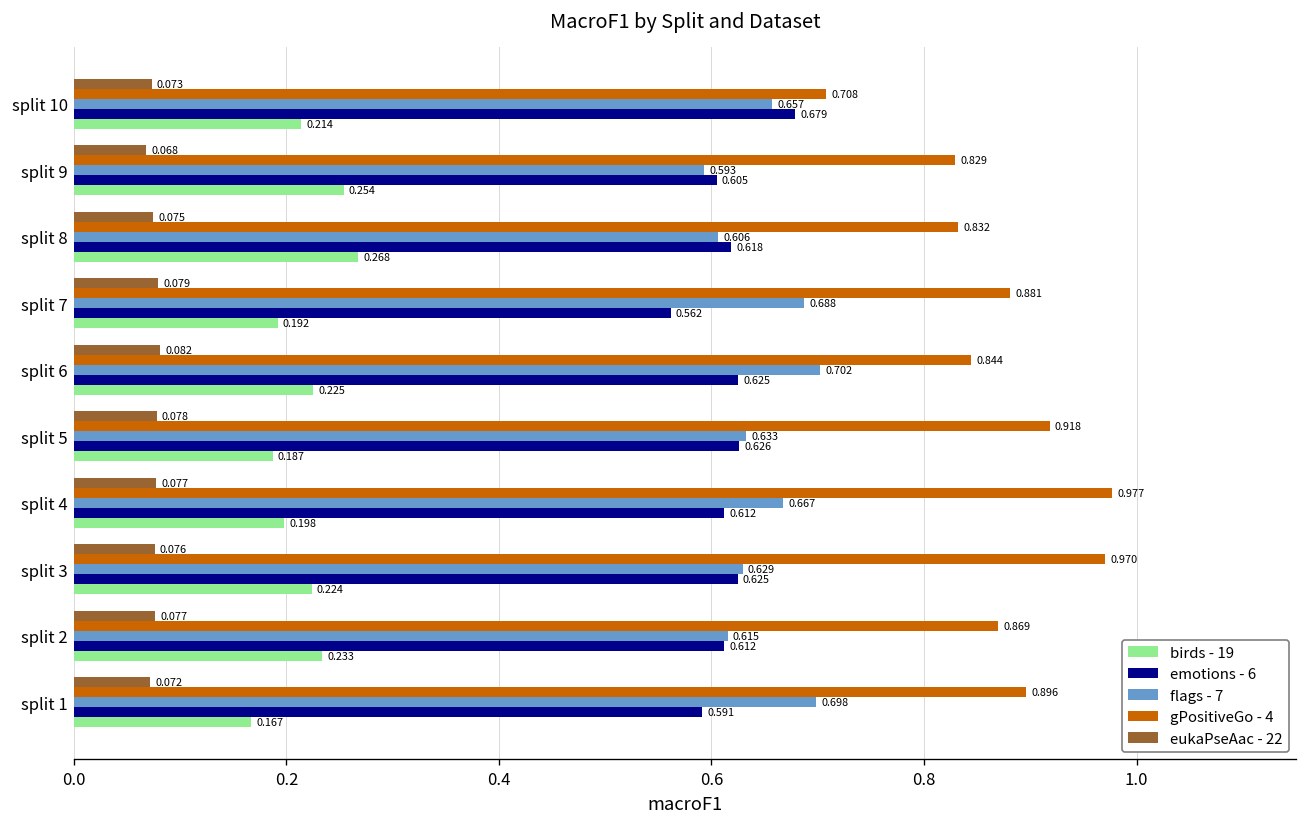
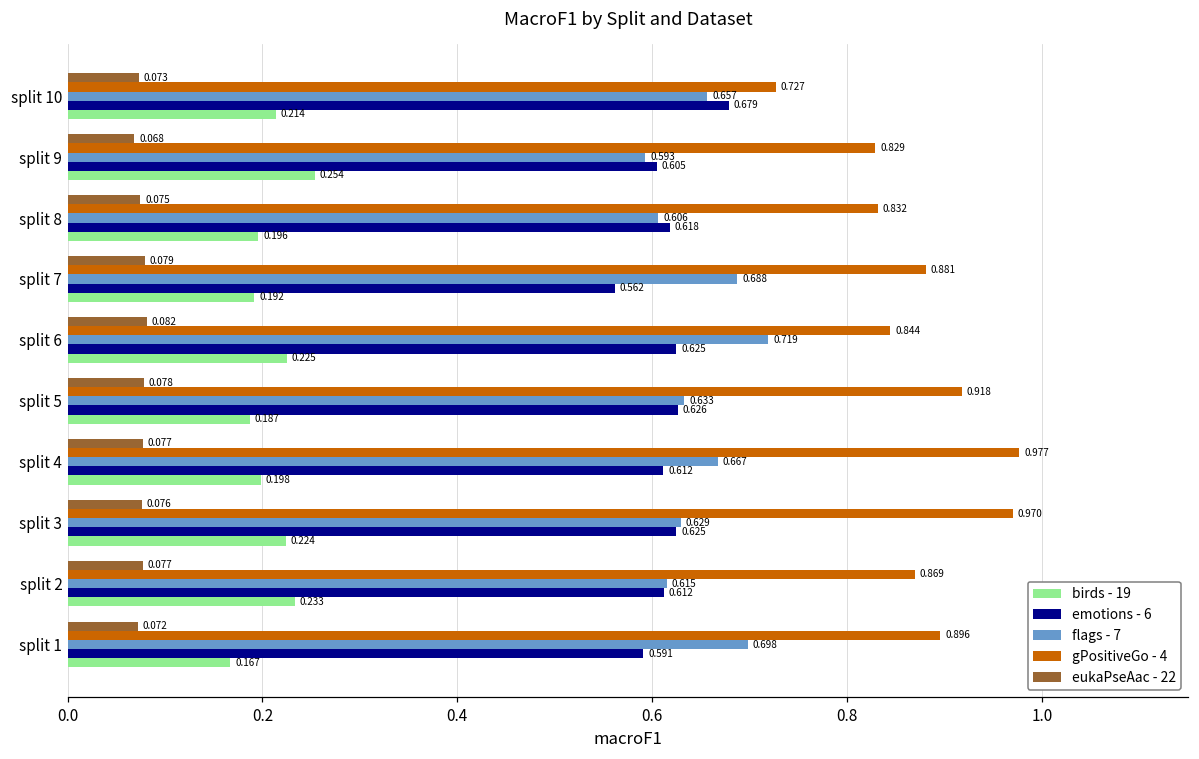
  {
    "birds - 19": {
      "split 10": 0.214,
      "split 9": 0.254,
-     "split 8": 0.268,
+     "split 8": 0.196,
      "split 7": 0.192,
      "split 6": 0.225,
      "split 5": 0.187,
      "split 4": 0.198,
      "split 3": 0.224,
      "split 2": 0.233,
      "split 1": 0.167
    },
    "emotions - 6": {
      "split 10": 0.679,
      "split 9": 0.605,
      "split 8": 0.618,
      "split 7": 0.562,
      "split 6": 0.625,
      "split 5": 0.626,
      "split 4": 0.612,
      "split 3": 0.625,
      "split 2": 0.612,
      "split 1": 0.591
    },
    "flags - 7": {
      "split 10": 0.657,
      "split 9": 0.593,
      "split 8": 0.606,
      "split 7": 0.688,
-     "split 6": 0.702,
+     "split 6": 0.719,
      "split 5": 0.633,
      "split 4": 0.667,
      "split 3": 0.629,
      "split 2": 0.615,
      "split 1": 0.698
    },
    "gPositiveGo - 4": {
-     "split 10": 0.708,
+     "split 10": 0.727,
      "split 9": 0.829,
      "split 8": 0.832,
      "split 7": 0.881,
      "split 6": 0.844,
      "split 5": 0.918,
      "split 4": 0.977,
      "split 3": 0.970,
      "split 2": 0.869,
      "split 1": 0.896
    },
    "eukaPseAac - 22": {
      "split 10": 0.073,
      "split 9": 0.068,
      "split 8": 0.075,
      "split 7": 0.079,
      "split 6": 0.082,
      "split 5": 0.078,
      "split 4": 0.077,
      "split 3": 0.076,
      "split 2": 0.077,
      "split 1": 0.072
    }
  }
